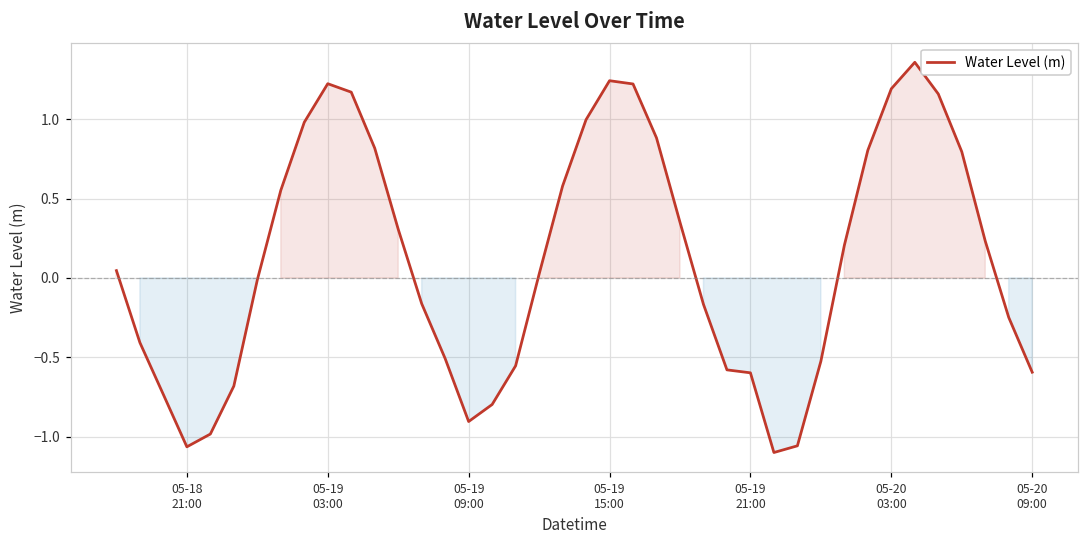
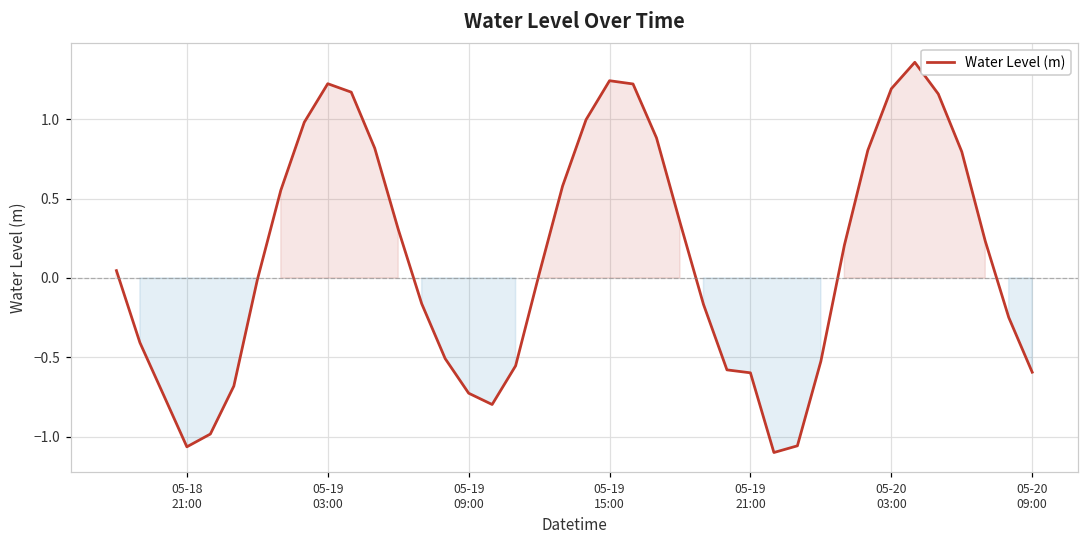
  {
    "05-18 21:00": -1.06,
    "05-19 03:00": 1.22,
-   "05-19 09:00": -0.90,
+   "05-19 09:00": -0.73,
    "05-19 15:00": 1.24,
    "05-19 21:00": -0.60,
    "05-20 03:00": 1.19,
    "05-20 09:00": -0.59
  }
